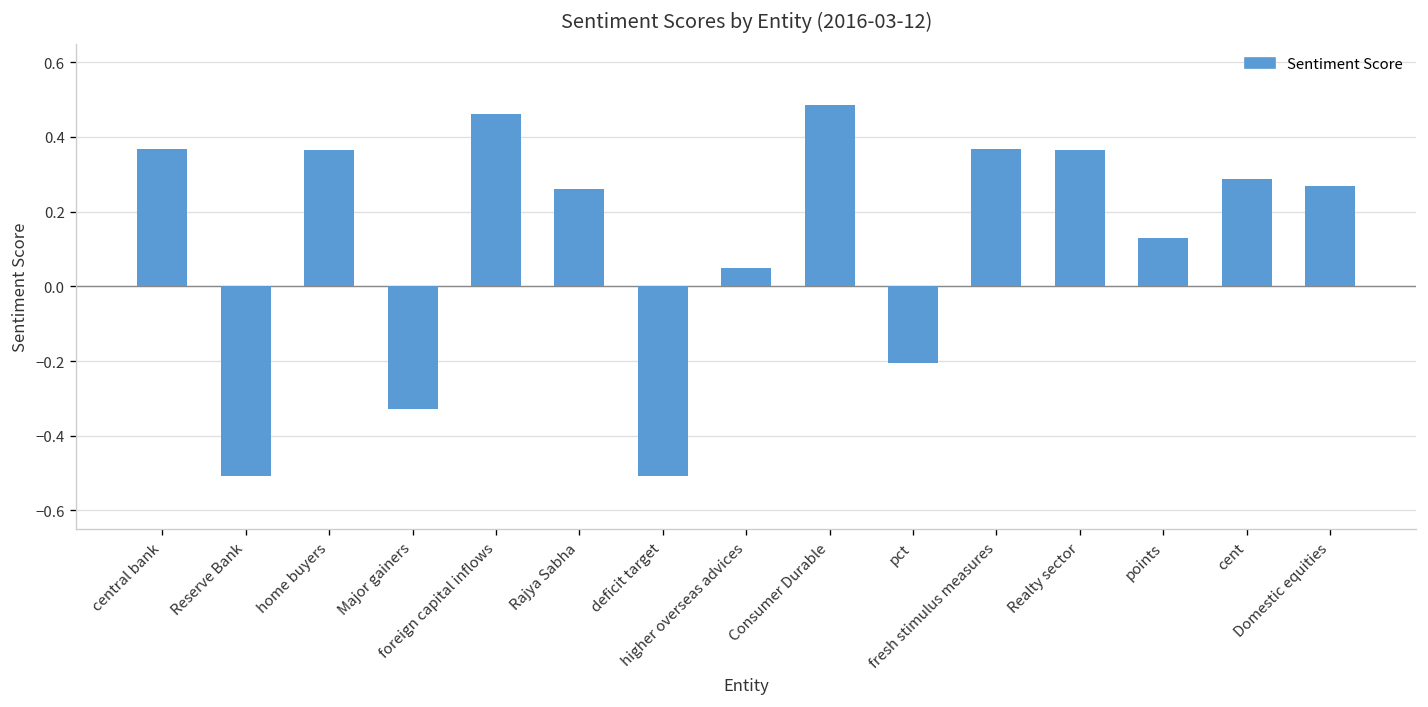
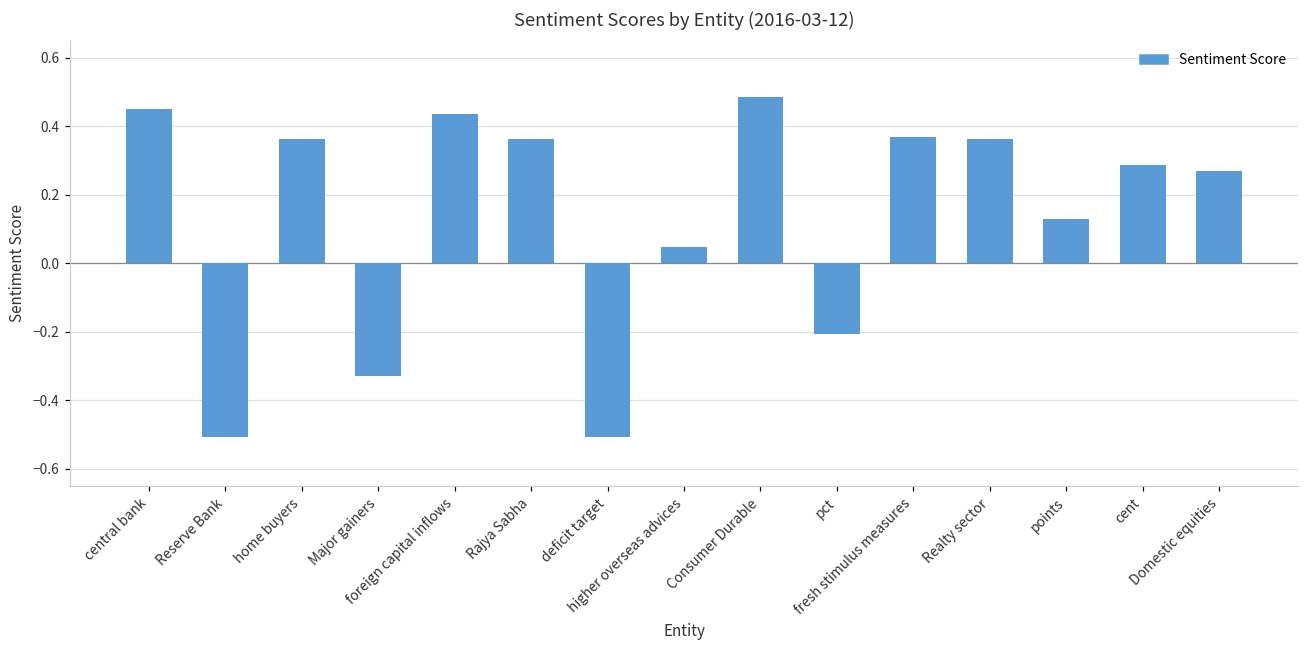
  {
-   "central bank": 0.37,
+   "central bank": 0.45,
    "Reserve Bank": -0.51,
    "home buyers": 0.36,
    "Major gainers": -0.33,
-   "foreign capital inflows": 0.46,
-   "Rajya Sabha": 0.26,
+   "foreign capital inflows": 0.44,
+   "Rajya Sabha": 0.36,
    "deficit target": -0.51,
    "higher overseas advices": 0.05,
    "Consumer Durable": 0.49,
    "pct": -0.21,
    "fresh stimulus measures": 0.37,
    "Realty sector": 0.36,
    "points": 0.13,
    "cent": 0.29,
    "Domestic equities": 0.27
  }
